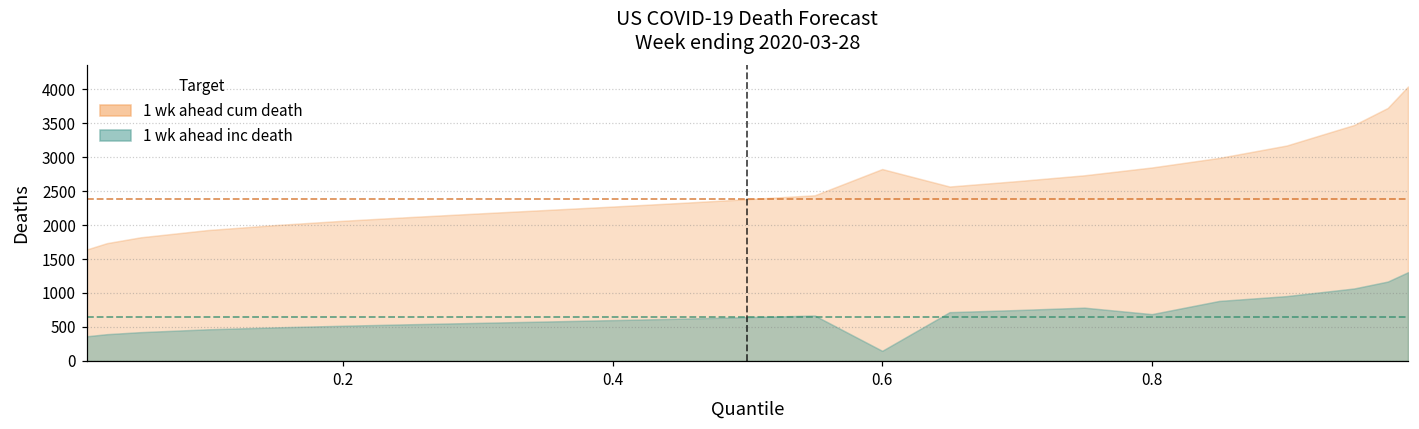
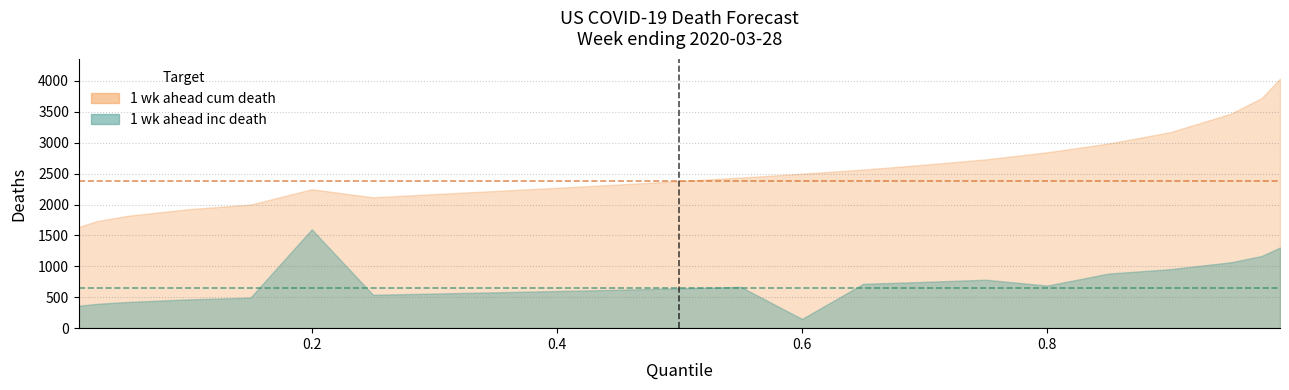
  {
    "1 wk ahead cum death": {
-     "0.2": 2100,
+     "0.2": 2200,
      "0.4": 2300,
-     "0.6": 2800,
+     "0.6": 2500,
      "0.8": 2800
    },
    "1 wk ahead inc death": {
-     "0.2": 500,
+     "0.2": 1600,
      "0.4": 600,
      "0.6": 100,
      "0.8": 700
    }
  }
